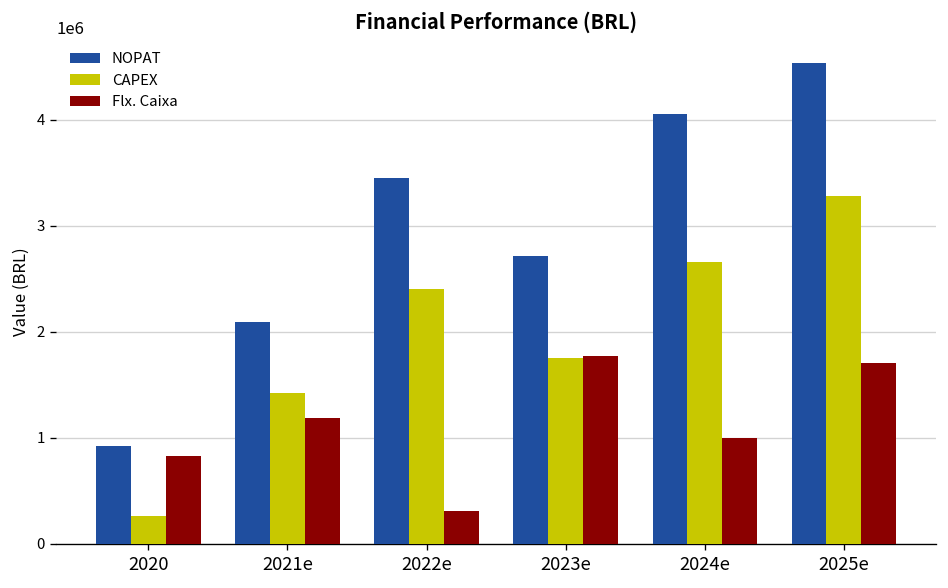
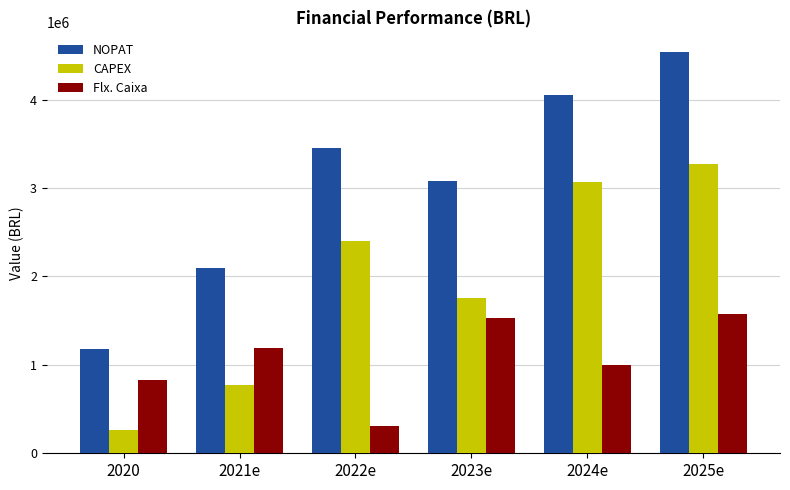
  {
    "NOPAT": {
-     "2020": 900000,
+     "2020": 1200000,
      "2021e": 2100000,
      "2022e": 3500000,
-     "2023e": 2700000,
+     "2023e": 3100000,
      "2024e": 4100000,
      "2025e": 4500000
    },
    "CAPEX": {
      "2020": 300000,
-     "2021e": 1400000,
+     "2021e": 800000,
      "2022e": 2400000,
      "2023e": 1800000,
-     "2024e": 2700000,
+     "2024e": 3100000,
      "2025e": 3300000
    },
    "Flx. Caixa": {
      "2020": 800000,
      "2021e": 1200000,
      "2022e": 300000,
-     "2023e": 1800000,
+     "2023e": 1500000,
      "2024e": 1000000,
-     "2025e": 1700000
+     "2025e": 1600000
    }
  }
